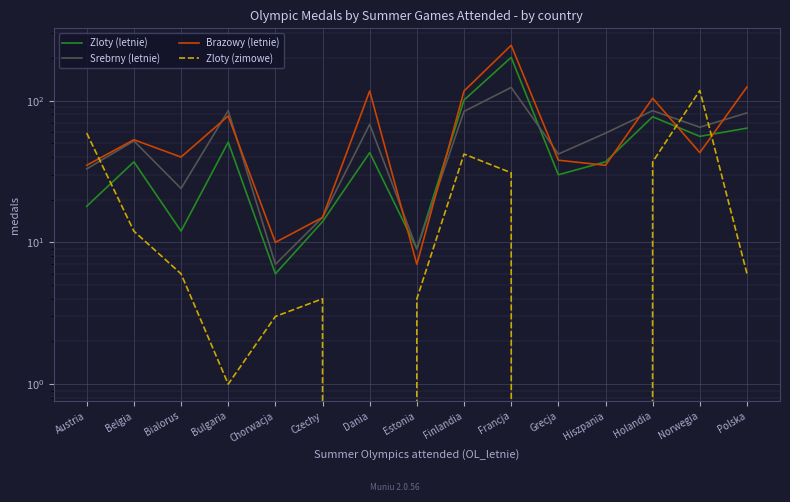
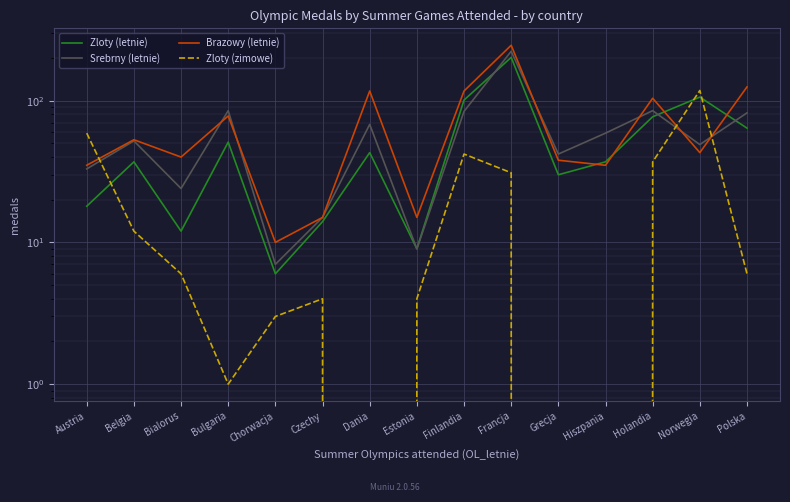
  {
    "Zloty (letnie)": {
      "Austria": 18,
      "Belgia": 37,
      "Bialorus": 12,
      "Bulgaria": 51,
      "Chorwacja": 6,
      "Czechy": 14,
      "Dania": 43,
      "Finlandia": 100,
      "Francja": 200,
      "Grecja": 30,
      "Hiszpania": 37,
      "Holandia": 80,
-     "Norwegia": 56,
+     "Norwegia": 110,
      "Polska": 60
    },
    "Srebrny (letnie)": {
      "Austria": 33,
      "Bialorus": 24,
      "Bulgaria": 90,
      "Chorwacja": 7,
      "Dania": 70,
      "Finlandia": 80,
-     "Francja": 120,
+     "Francja": 220,
      "Grecja": 42,
      "Hiszpania": 59,
      "Holandia": 90,
-     "Norwegia": 70,
+     "Norwegia": 49,
      "Polska": 80
    },
    "Brazowy (letnie)": {
      "Austria": 35,
      "Bialorus": 40,
      "Bulgaria": 80,
      "Chorwacja": 10,
      "Dania": 120,
-     "Estonia": 7,
+     "Estonia": 15,
      "Finlandia": 120,
      "Francja": 250,
      "Grecja": 38,
      "Hiszpania": 35,
      "Holandia": 100,
      "Norwegia": 43,
      "Polska": 130
    },
    "Zloty (zimowe)": {
      "Austria": 59,
      "Belgia": 12,
      "Bialorus": 6,
      "Bulgaria": 1,
      "Chorwacja": 3,
      "Czechy": 4,
      "Estonia": 4,
      "Finlandia": 42,
      "Francja": 31,
      "Holandia": 37,
      "Norwegia": 120,
      "Polska": 6
    }
  }
